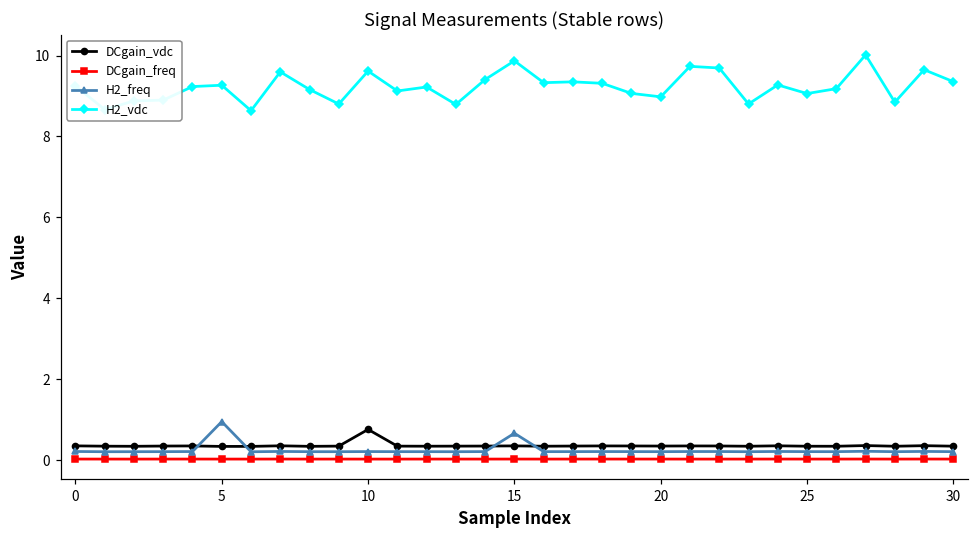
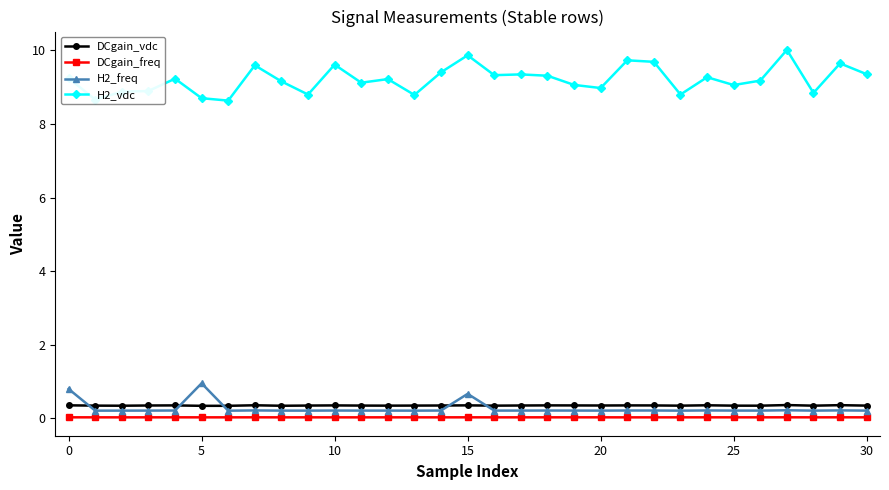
  {
    "DCgain_vdc": {
      "0": 0.4,
      "5": 0.3,
-     "10": 0.8,
+     "10": 0.4,
      "15": 0.4,
      "20": 0.3,
      "25": 0.3,
      "30": 0.3
    },
    "DCgain_freq": {
      "0": 0.0,
      "5": 0.0,
      "10": 0.0,
      "15": 0.0,
      "20": 0.0,
      "25": 0.0,
      "30": 0.0
    },
    "H2_freq": {
-     "0": 0.2,
+     "0": 0.8,
      "5": 1.0,
      "10": 0.2,
      "15": 0.7,
      "20": 0.2,
      "25": 0.2,
      "30": 0.2
    },
    "H2_vdc": {
-     "5": 9.3,
+     "5": 8.7,
      "10": 9.6,
      "15": 9.9,
      "20": 9.0,
      "25": 9.1,
      "30": 9.4
    }
  }
